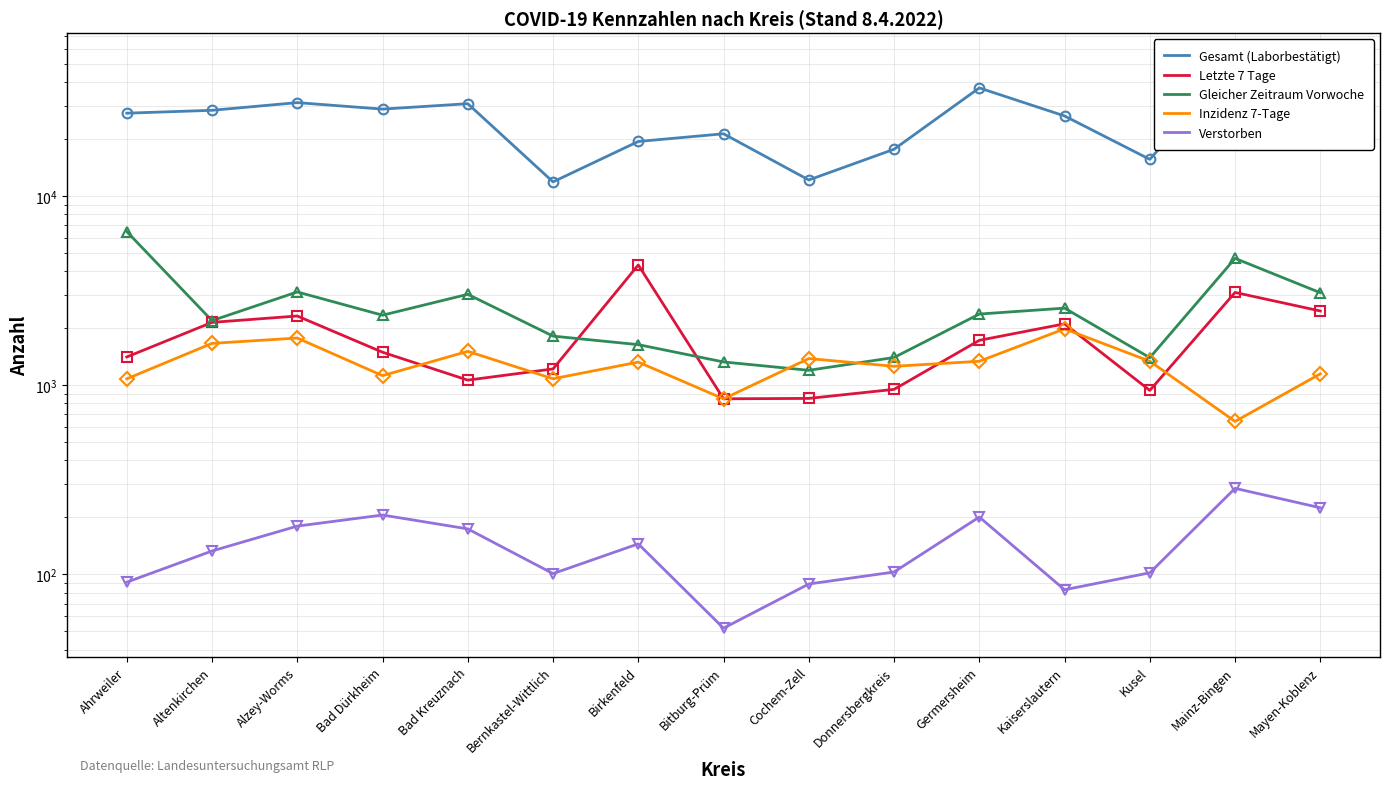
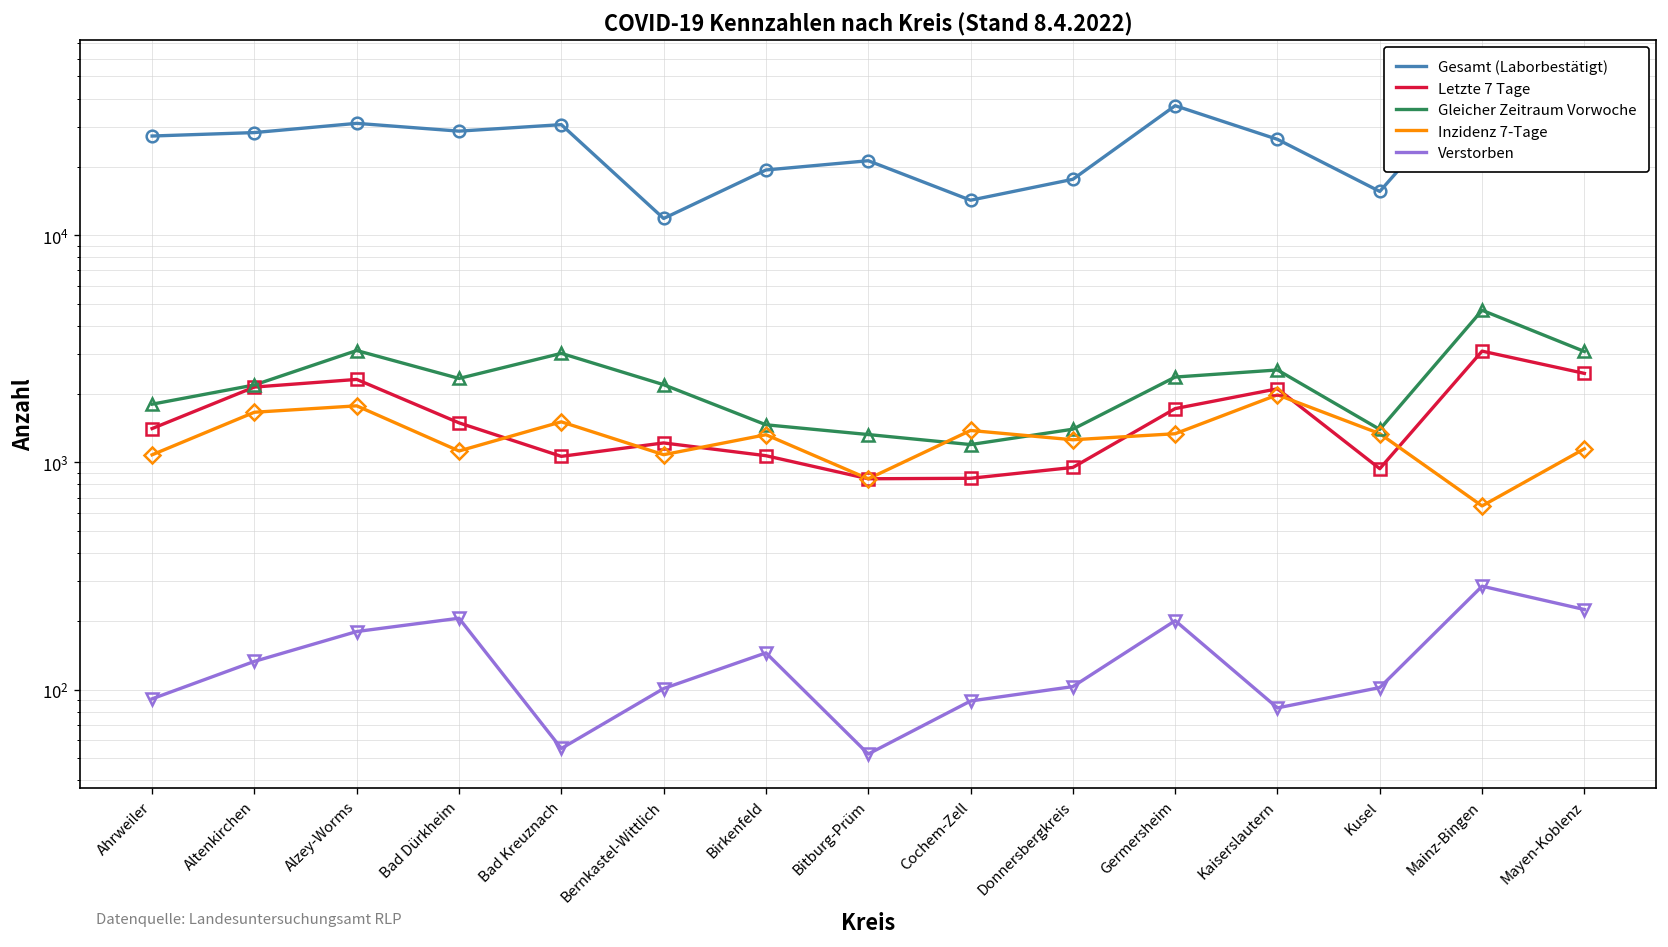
  {
    "Gesamt (Laborbestätigt)": {
      "Ahrweiler": 27000,
      "Altenkirchen": 28000,
      "Alzey-Worms": 31000,
      "Bad Dürkheim": 29000,
      "Bad Kreuznach": 31000,
      "Bernkastel-Wittlich": 12000,
      "Birkenfeld": 19000,
      "Bitburg-Prüm": 21000,
-     "Cochem-Zell": 12000,
+     "Cochem-Zell": 14000,
      "Donnersbergkreis": 18000,
      "Germersheim": 37000,
      "Kaiserslautern": 26000,
      "Kusel": 16000
    },
    "Letzte 7 Tage": {
      "Ahrweiler": 1400,
      "Alzey-Worms": 2300,
      "Bad Dürkheim": 1500,
      "Bad Kreuznach": 1100,
      "Bernkastel-Wittlich": 1200,
-     "Birkenfeld": 4300,
+     "Birkenfeld": 1100,
      "Cochem-Zell": 900,
      "Donnersbergkreis": 1000,
      "Germersheim": 1700,
      "Kaiserslautern": 2100,
      "Kusel": 900,
      "Mainz-Bingen": 3100,
      "Mayen-Koblenz": 2500
    },
    "Gleicher Zeitraum Vorwoche": {
-     "Ahrweiler": 6500,
+     "Ahrweiler": 1800,
      "Alzey-Worms": 3100,
      "Bad Dürkheim": 2300,
      "Bad Kreuznach": 3000,
-     "Bernkastel-Wittlich": 1800,
-     "Birkenfeld": 1600,
+     "Bernkastel-Wittlich": 2200,
+     "Birkenfeld": 1500,
      "Bitburg-Prüm": 1300,
      "Cochem-Zell": 1200,
      "Donnersbergkreis": 1400,
      "Germersheim": 2400,
      "Kaiserslautern": 2600,
      "Kusel": 1400,
      "Mainz-Bingen": 4700,
      "Mayen-Koblenz": 3100
    },
    "Inzidenz 7-Tage": {
      "Ahrweiler": 1100,
      "Altenkirchen": 1700,
      "Alzey-Worms": 1800,
      "Bad Dürkheim": 1100,
      "Bad Kreuznach": 1500,
      "Bernkastel-Wittlich": 1100,
      "Birkenfeld": 1300,
      "Cochem-Zell": 1400,
      "Donnersbergkreis": 1300,
      "Germersheim": 1300,
      "Kaiserslautern": 2000,
      "Kusel": 1300,
      "Mainz-Bingen": 640,
      "Mayen-Koblenz": 1100
    },
    "Verstorben": {
      "Ahrweiler": 90,
      "Altenkirchen": 130,
      "Alzey-Worms": 180,
      "Bad Dürkheim": 210,
-     "Bad Kreuznach": 170,
+     "Bad Kreuznach": 55,
      "Bernkastel-Wittlich": 100,
      "Birkenfeld": 150,
      "Bitburg-Prüm": 52,
      "Cochem-Zell": 90,
      "Donnersbergkreis": 100,
      "Germersheim": 200,
      "Kaiserslautern": 80,
      "Kusel": 100,
      "Mainz-Bingen": 290,
      "Mayen-Koblenz": 230
    }
  }
